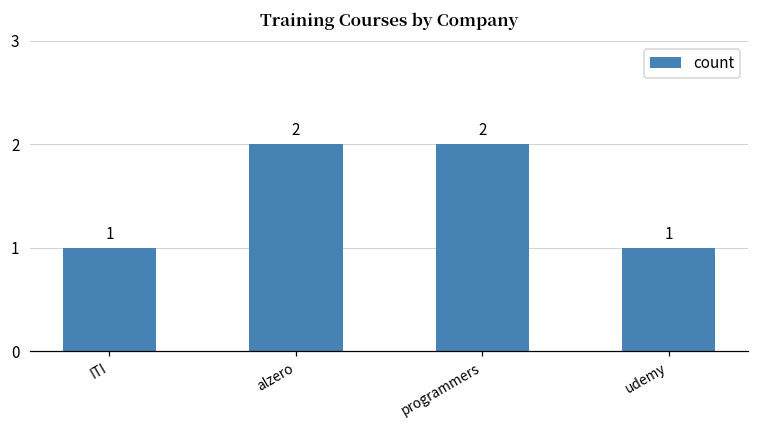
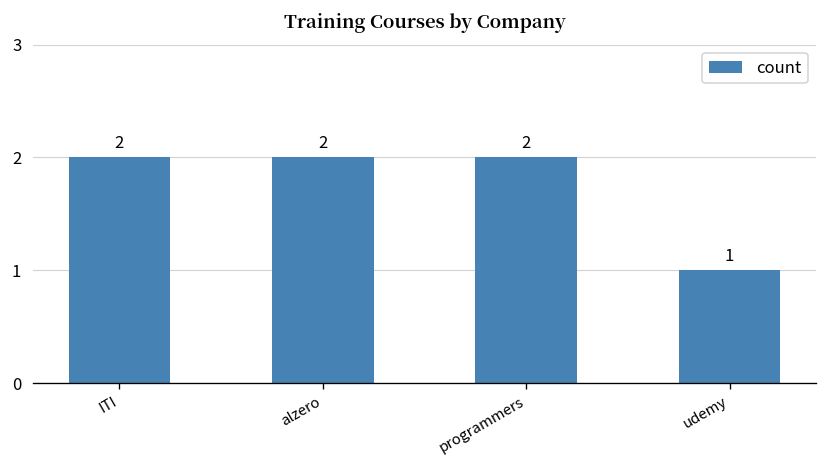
  {
-   "ITI": 1,
+   "ITI": 2,
    "alzero": 2,
    "programmers": 2,
    "udemy": 1
  }
